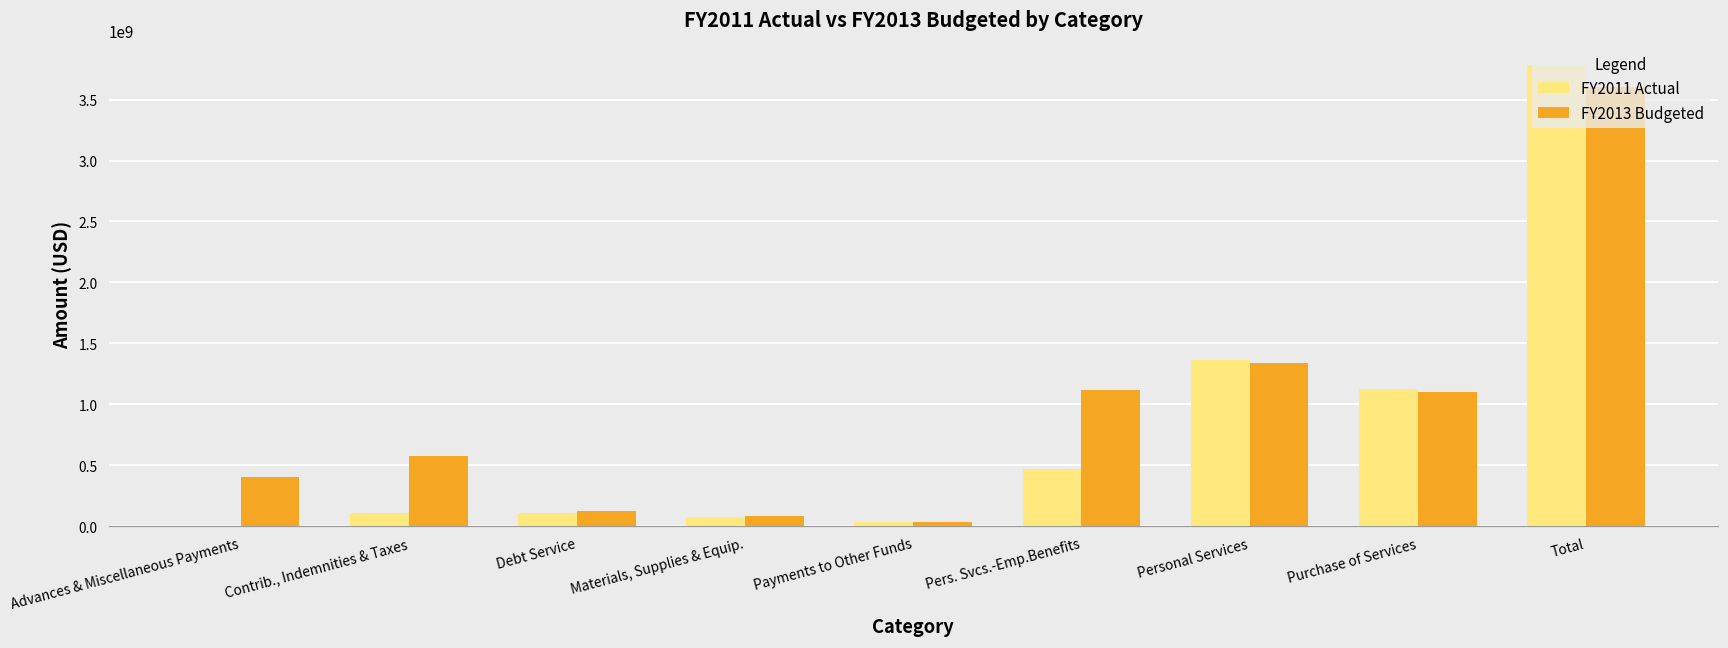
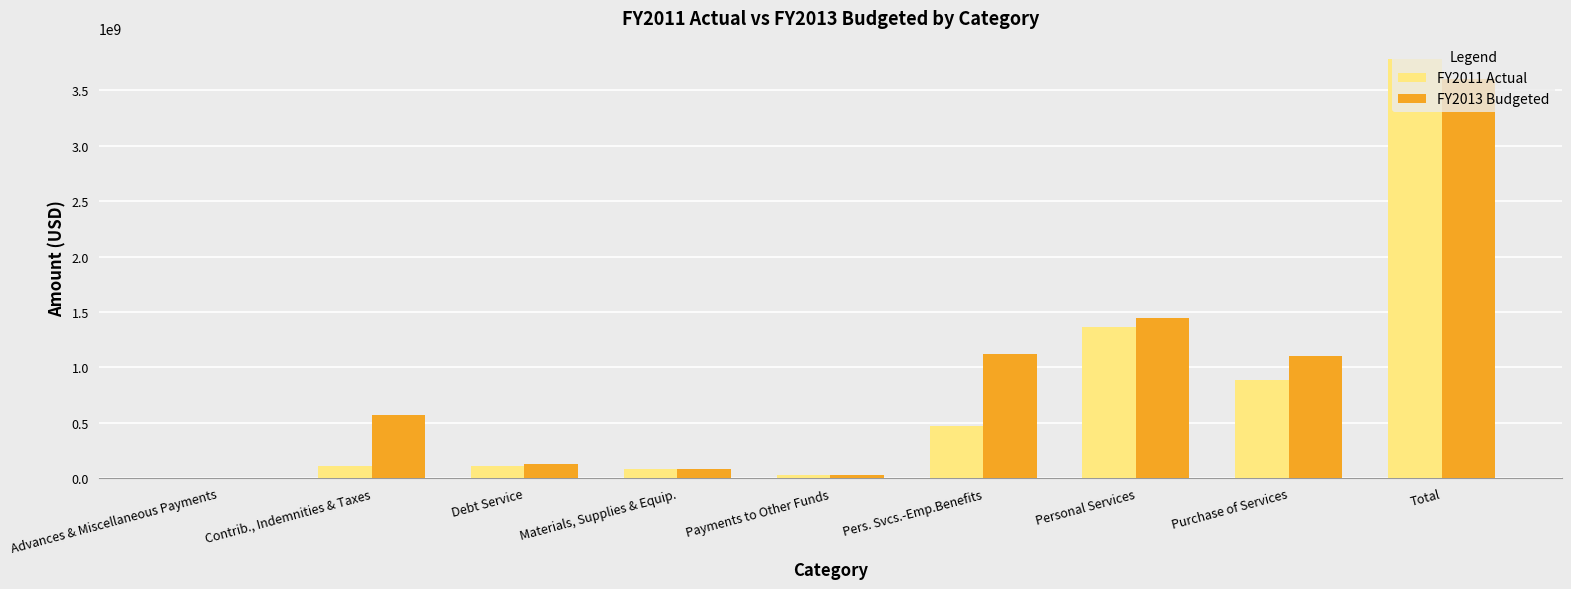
  {
    "FY2011 Actual": {
      "Advances & Miscellaneous Payments": 0,
      "Contrib., Indemnities & Taxes": 110000000,
      "Debt Service": 110000000,
      "Materials, Supplies & Equip.": 80000000,
      "Payments to Other Funds": 30000000,
      "Pers. Svcs.-Emp.Benefits": 470000000,
      "Personal Services": 1360000000,
-     "Purchase of Services": 1130000000
+     "Purchase of Services": 890000000
    },
    "FY2013 Budgeted": {
-     "Advances & Miscellaneous Payments": 400000000,
+     "Advances & Miscellaneous Payments": 0,
      "Contrib., Indemnities & Taxes": 570000000,
      "Debt Service": 130000000,
      "Materials, Supplies & Equip.": 80000000,
      "Payments to Other Funds": 30000000,
      "Pers. Svcs.-Emp.Benefits": 1120000000,
-     "Personal Services": 1340000000,
+     "Personal Services": 1450000000,
      "Purchase of Services": 1100000000
    }
  }
